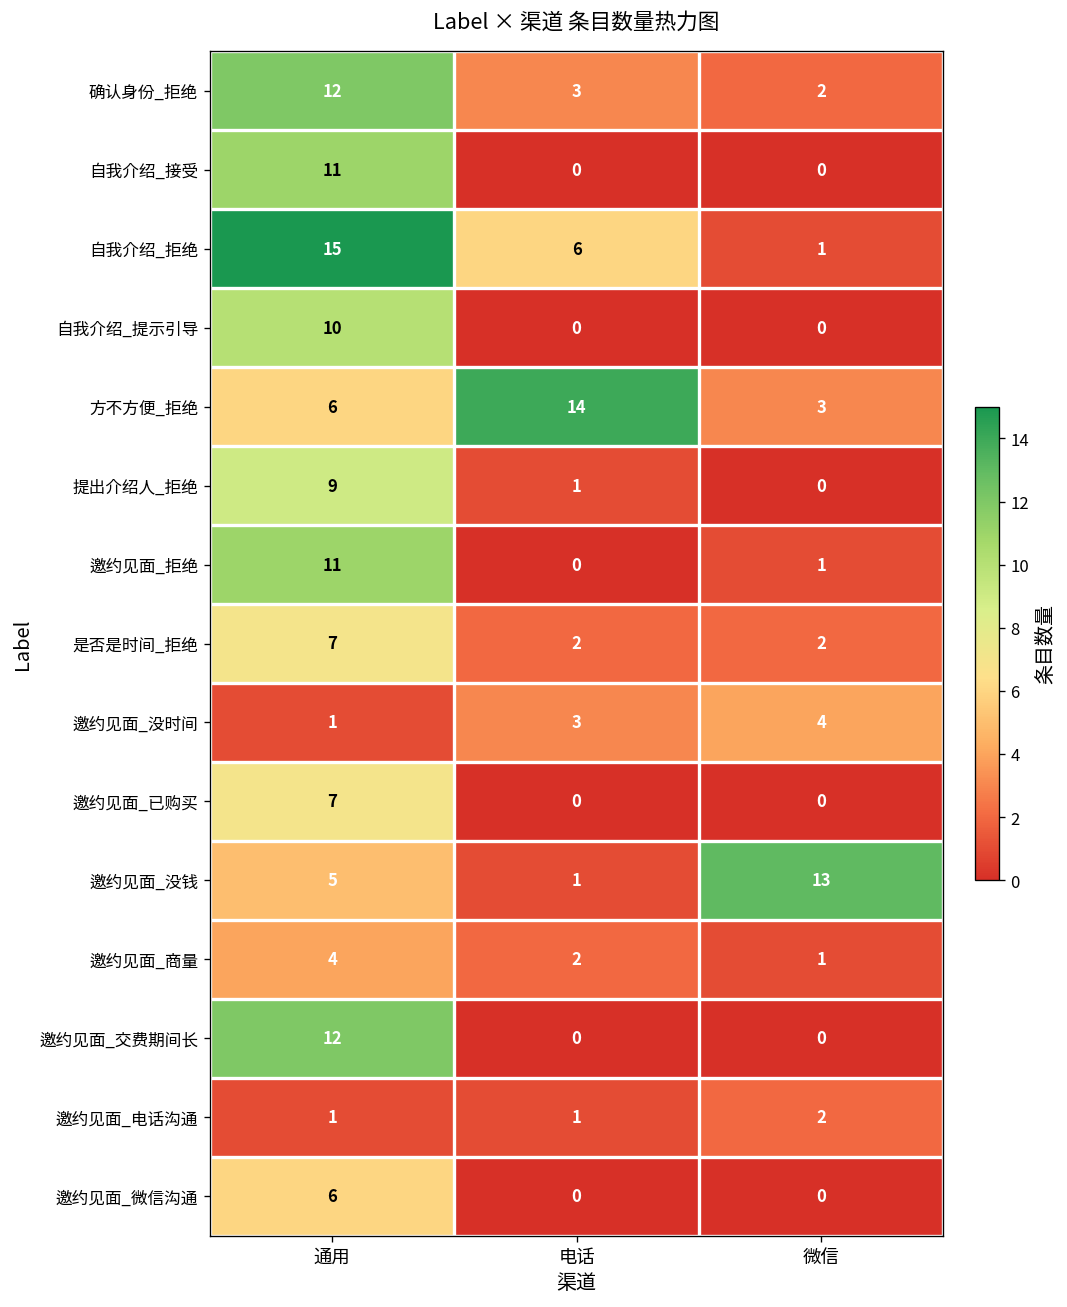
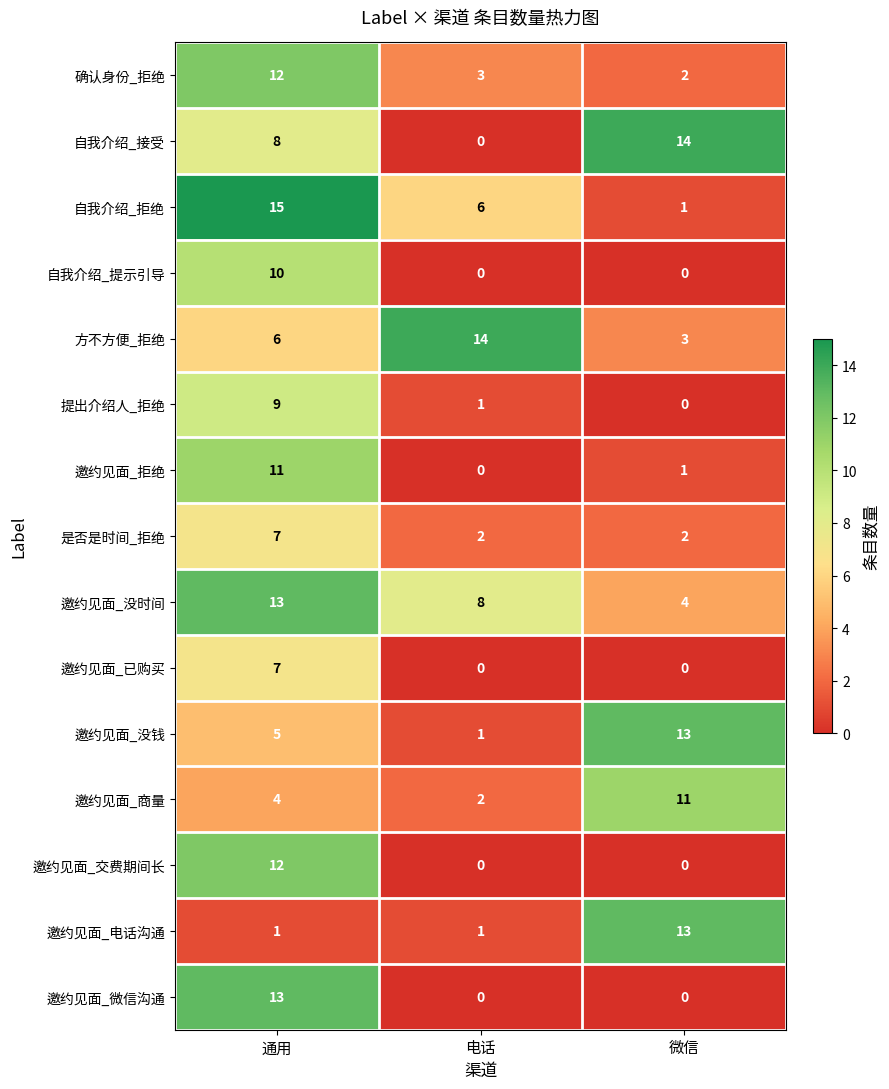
  {
    "确认身份_拒绝": {
      "通用": 12,
      "电话": 3,
      "微信": 2
    },
    "自我介绍_接受": {
-     "通用": 11,
+     "通用": 8,
      "电话": 0,
-     "微信": 0
+     "微信": 14
    },
    "自我介绍_拒绝": {
      "通用": 15,
      "电话": 6,
      "微信": 1
    },
    "自我介绍_提示引导": {
      "通用": 10,
      "电话": 0,
      "微信": 0
    },
    "方不方便_拒绝": {
      "通用": 6,
      "电话": 14,
      "微信": 3
    },
    "提出介绍人_拒绝": {
      "通用": 9,
      "电话": 1,
      "微信": 0
    },
    "邀约见面_拒绝": {
      "通用": 11,
      "电话": 0,
      "微信": 1
    },
    "是否是时间_拒绝": {
      "通用": 7,
      "电话": 2,
      "微信": 2
    },
    "邀约见面_没时间": {
-     "通用": 1,
-     "电话": 3,
+     "通用": 13,
+     "电话": 8,
      "微信": 4
    },
    "邀约见面_已购买": {
      "通用": 7,
      "电话": 0,
      "微信": 0
    },
    "邀约见面_没钱": {
      "通用": 5,
      "电话": 1,
      "微信": 13
    },
    "邀约见面_商量": {
      "通用": 4,
      "电话": 2,
-     "微信": 1
+     "微信": 11
    },
    "邀约见面_交费期间长": {
      "通用": 12,
      "电话": 0,
      "微信": 0
    },
    "邀约见面_电话沟通": {
      "通用": 1,
      "电话": 1,
-     "微信": 2
+     "微信": 13
    },
    "邀约见面_微信沟通": {
-     "通用": 6,
+     "通用": 13,
      "电话": 0,
      "微信": 0
    }
  }
